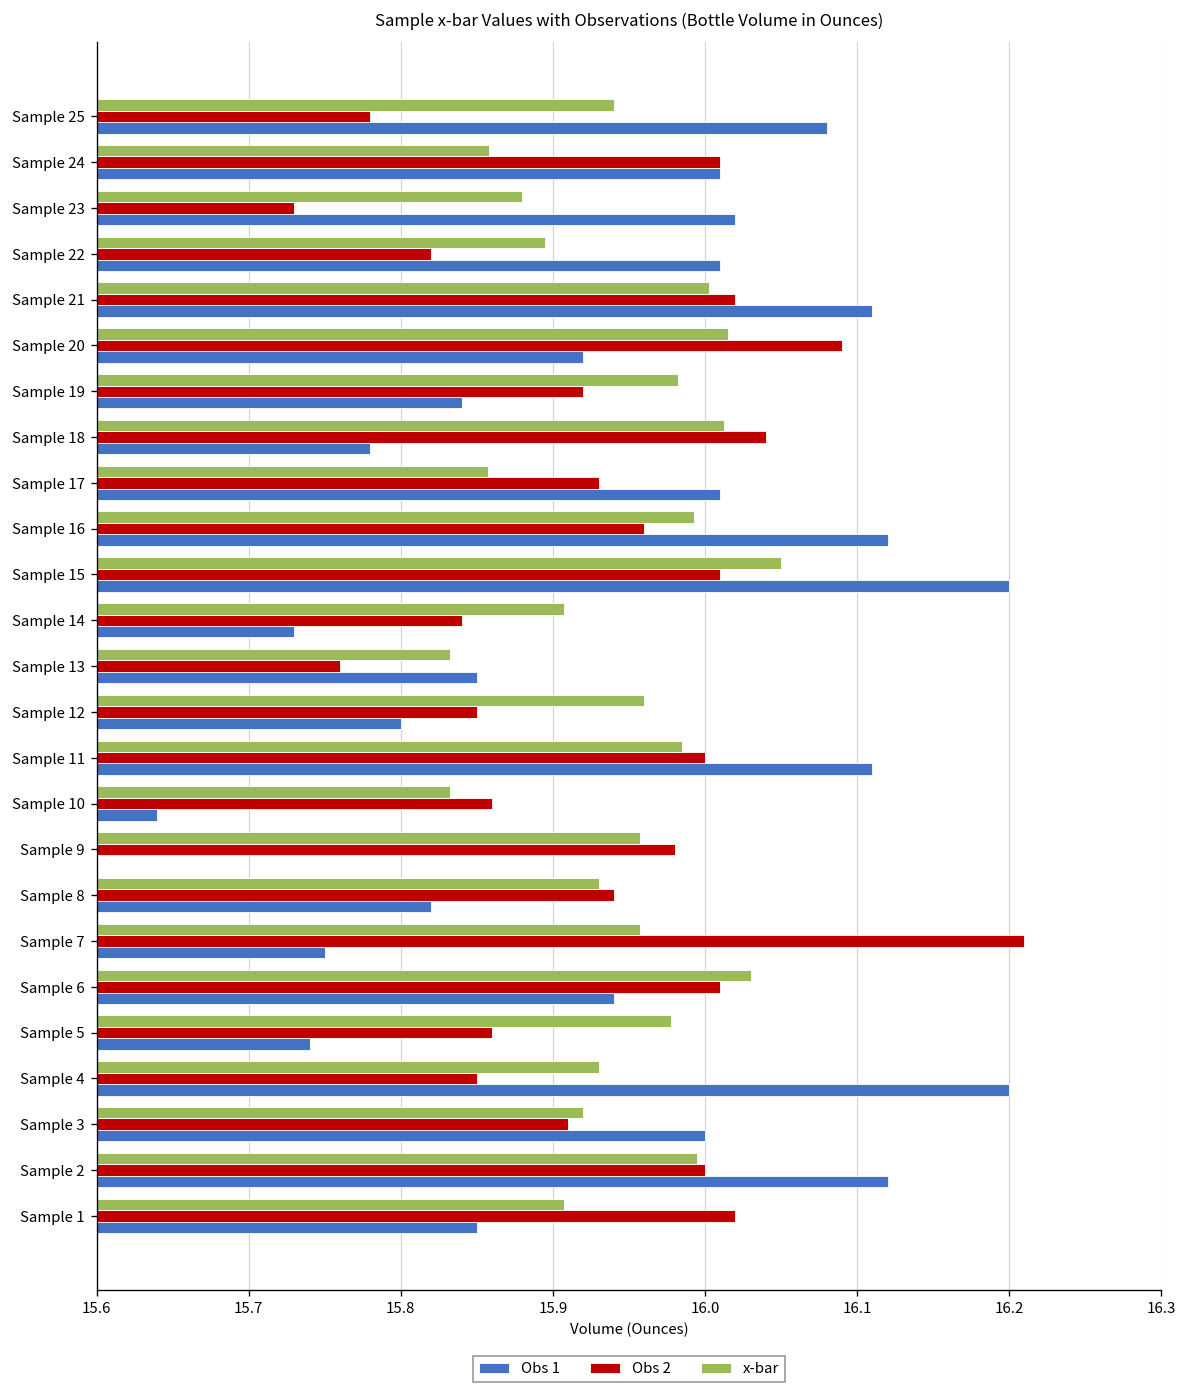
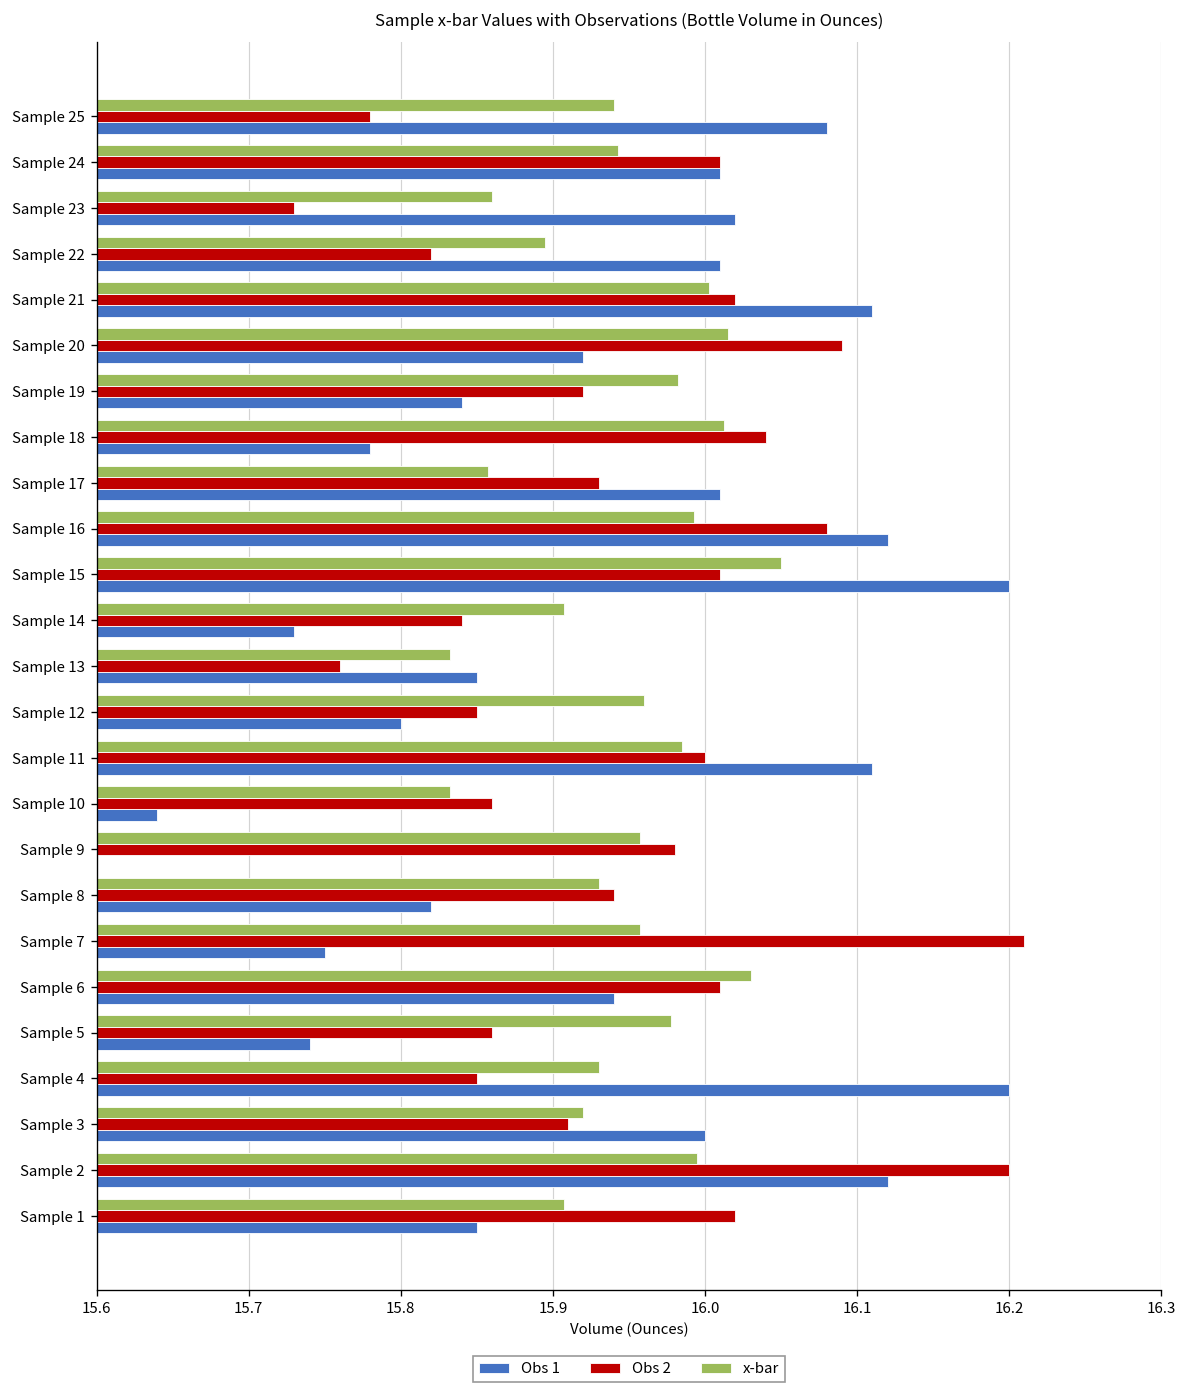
  {
    "Obs 1": {
      "Sample 25": 16.080,
      "Sample 24": 16.010,
      "Sample 23": 16.020,
      "Sample 22": 16.010,
      "Sample 21": 16.110,
      "Sample 20": 15.920,
      "Sample 19": 15.840,
      "Sample 18": 15.780,
      "Sample 17": 16.010,
      "Sample 16": 16.120,
      "Sample 15": 16.200,
      "Sample 14": 15.730,
      "Sample 13": 15.850,
      "Sample 12": 15.800,
      "Sample 11": 16.110,
      "Sample 10": 15.640,
      "Sample 8": 15.820,
      "Sample 7": 15.750,
      "Sample 6": 15.940,
      "Sample 5": 15.740,
      "Sample 4": 16.200,
      "Sample 3": 16.000,
      "Sample 2": 16.120,
      "Sample 1": 15.850
    },
    "Obs 2": {
      "Sample 25": 15.78,
      "Sample 24": 16.01,
      "Sample 23": 15.73,
      "Sample 22": 15.82,
      "Sample 21": 16.02,
      "Sample 20": 16.09,
      "Sample 19": 15.92,
      "Sample 18": 16.04,
      "Sample 17": 15.93,
-     "Sample 16": 15.96,
+     "Sample 16": 16.08,
      "Sample 15": 16.01,
      "Sample 14": 15.84,
      "Sample 13": 15.76,
      "Sample 12": 15.85,
      "Sample 11": 16.00,
      "Sample 10": 15.86,
      "Sample 9": 15.98,
      "Sample 8": 15.94,
      "Sample 7": 16.21,
      "Sample 6": 16.01,
      "Sample 5": 15.86,
      "Sample 4": 15.85,
      "Sample 3": 15.91,
-     "Sample 2": 16.0,
+     "Sample 2": 16.2,
      "Sample 1": 16.02
    },
    "x-bar": {
      "Sample 25": 15.940,
-     "Sample 24": 15.858,
-     "Sample 23": 15.88,
+     "Sample 24": 15.943,
+     "Sample 23": 15.86,
      "Sample 22": 15.895,
      "Sample 21": 16.003,
      "Sample 20": 16.015,
      "Sample 19": 15.983,
      "Sample 18": 16.013,
      "Sample 17": 15.858,
      "Sample 16": 15.993,
      "Sample 15": 16.050,
      "Sample 14": 15.908,
      "Sample 13": 15.833,
      "Sample 12": 15.960,
      "Sample 11": 15.985,
      "Sample 10": 15.833,
      "Sample 9": 15.958,
      "Sample 8": 15.930,
      "Sample 7": 15.958,
      "Sample 6": 16.030,
      "Sample 5": 15.978,
      "Sample 4": 15.930,
      "Sample 3": 15.920,
      "Sample 2": 15.995,
      "Sample 1": 15.908
    }
  }
